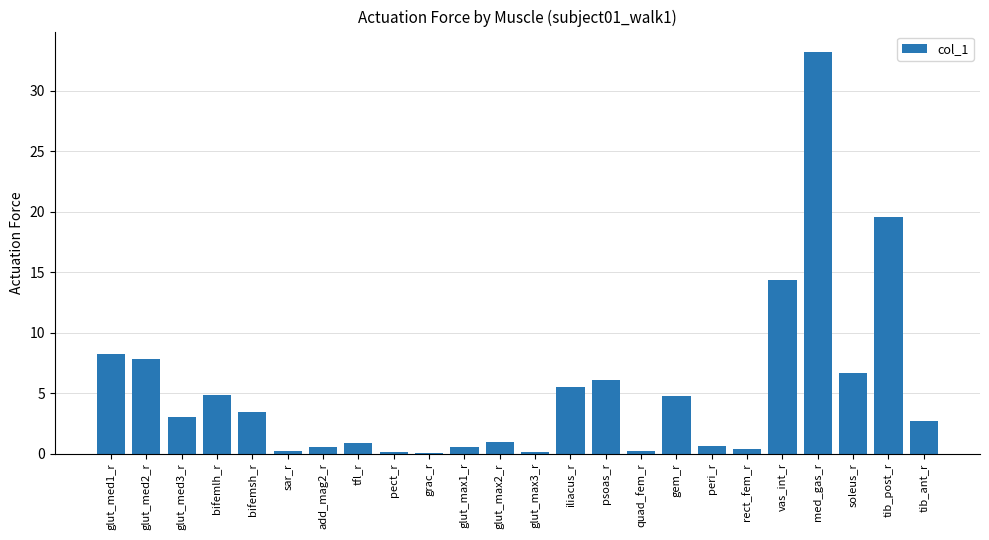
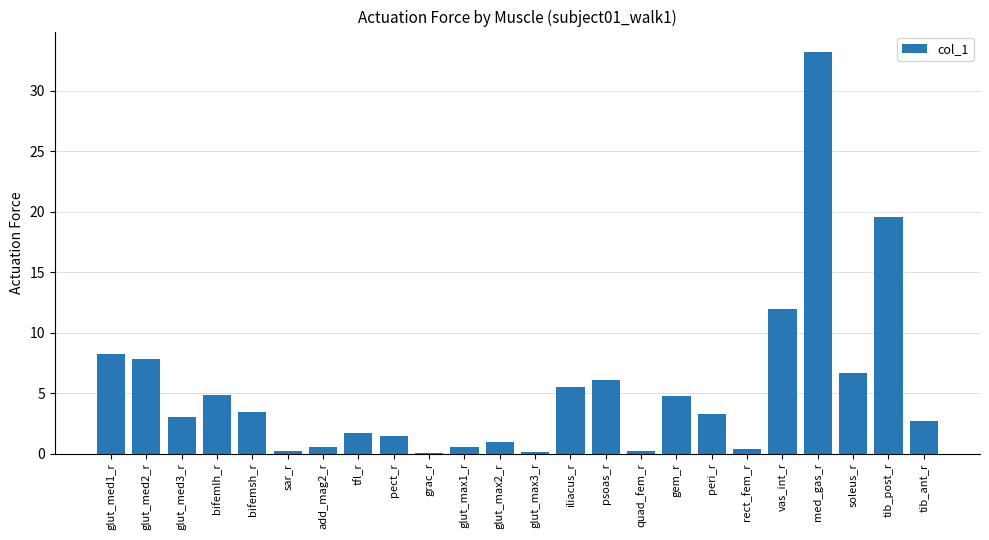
  {
    "glut_med1_r": 8.2,
    "glut_med2_r": 7.9,
    "glut_med3_r": 3.0,
    "bifemlh_r": 4.9,
    "bifemsh_r": 3.5,
    "add_mag2_r": 0.5,
-   "tfl_r": 0.9,
-   "pect_r": 0.1,
+   "tfl_r": 1.7,
+   "pect_r": 1.5,
    "glut_max1_r": 0.5,
    "glut_max2_r": 0.9,
    "iliacus_r": 5.5,
    "psoas_r": 6.1,
    "gem_r": 4.8,
-   "peri_r": 0.6,
+   "peri_r": 3.3,
    "rect_fem_r": 0.3,
-   "vas_int_r": 14.3,
+   "vas_int_r": 12.0,
    "med_gas_r": 33.3,
    "soleus_r": 6.7,
    "tib_post_r": 19.6,
    "tib_ant_r": 2.7
  }
